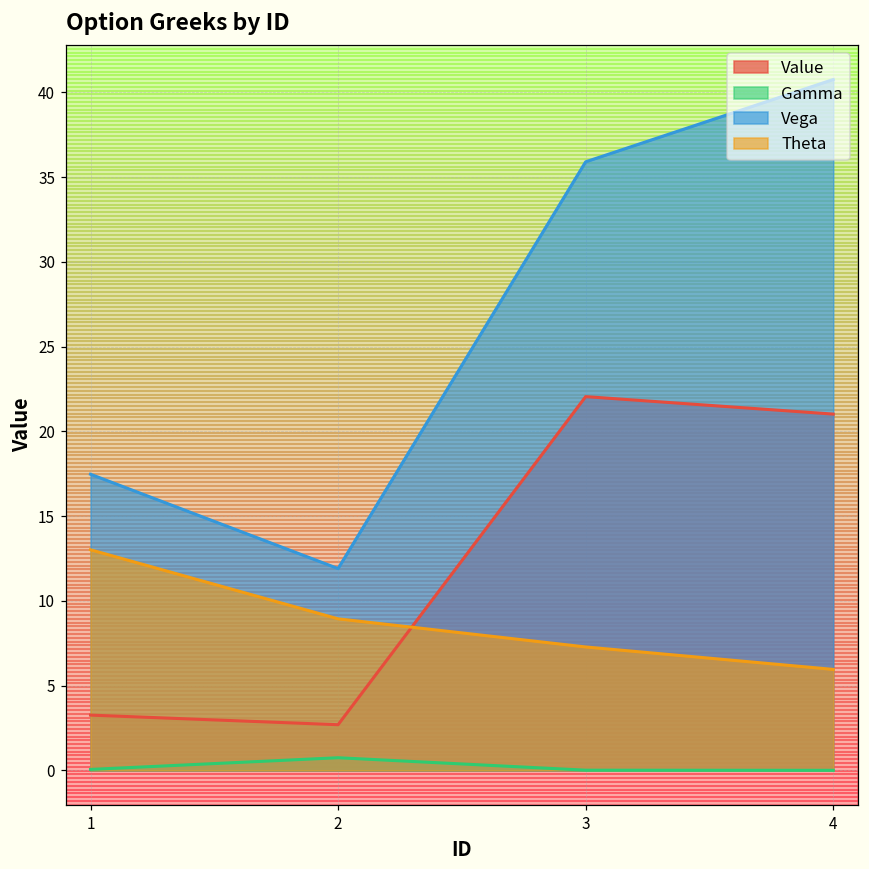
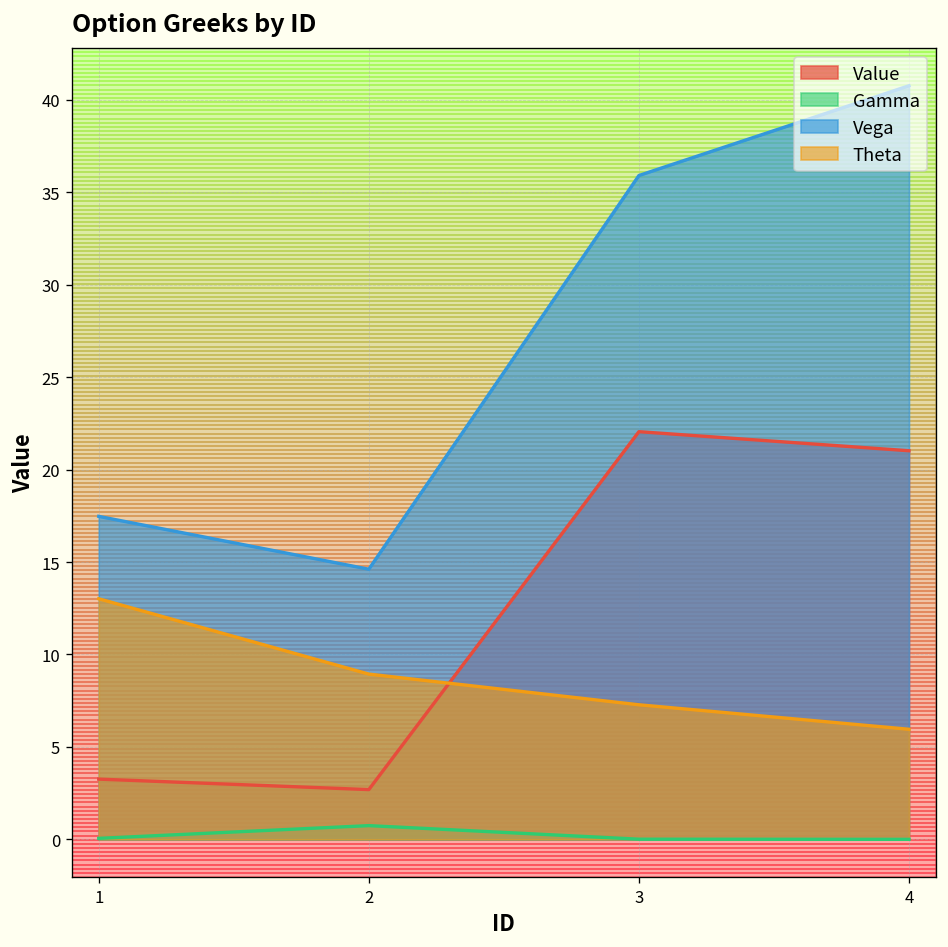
  {
    "Value": {
      "1": 3.3,
      "2": 2.7,
      "3": 22.1,
      "4": 21.0
    },
    "Gamma": {
      "1": 0.1,
      "2": 0.7,
      "3": 0.0,
      "4": 0.0
    },
    "Vega": {
      "1": 17.5,
-     "2": 11.9,
+     "2": 14.6,
      "3": 35.9
    },
    "Theta": {
      "1": 13.0,
      "2": 8.9,
      "3": 7.3,
      "4": 6.0
    }
  }
